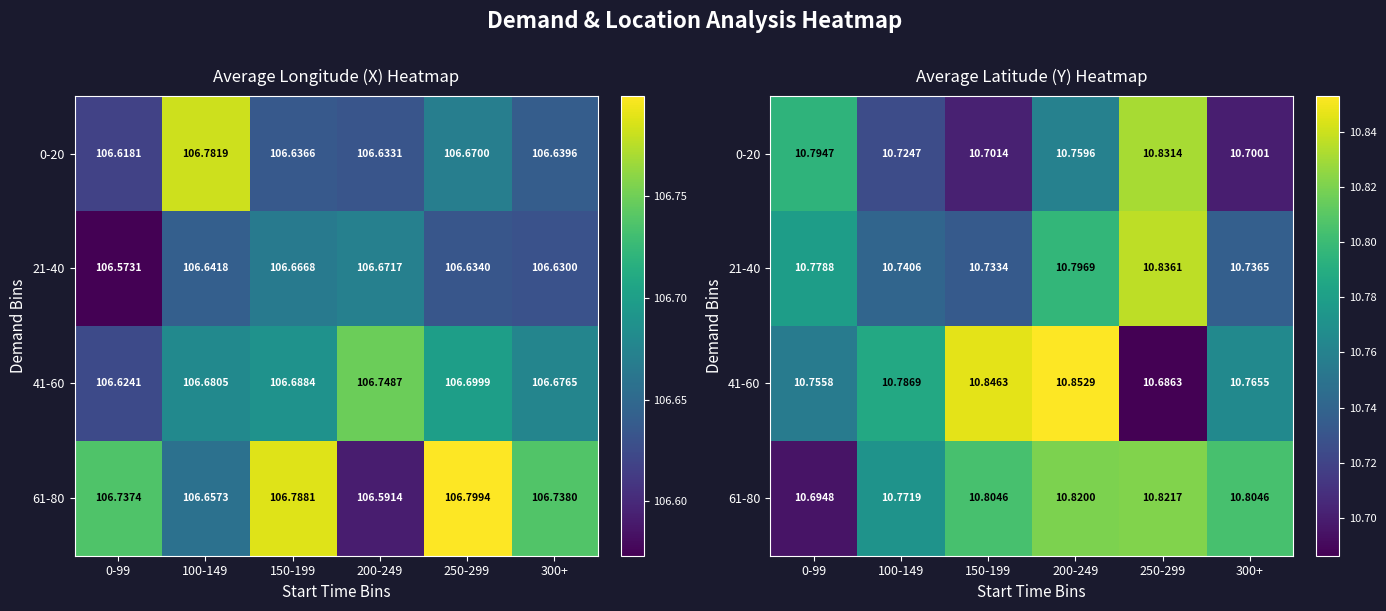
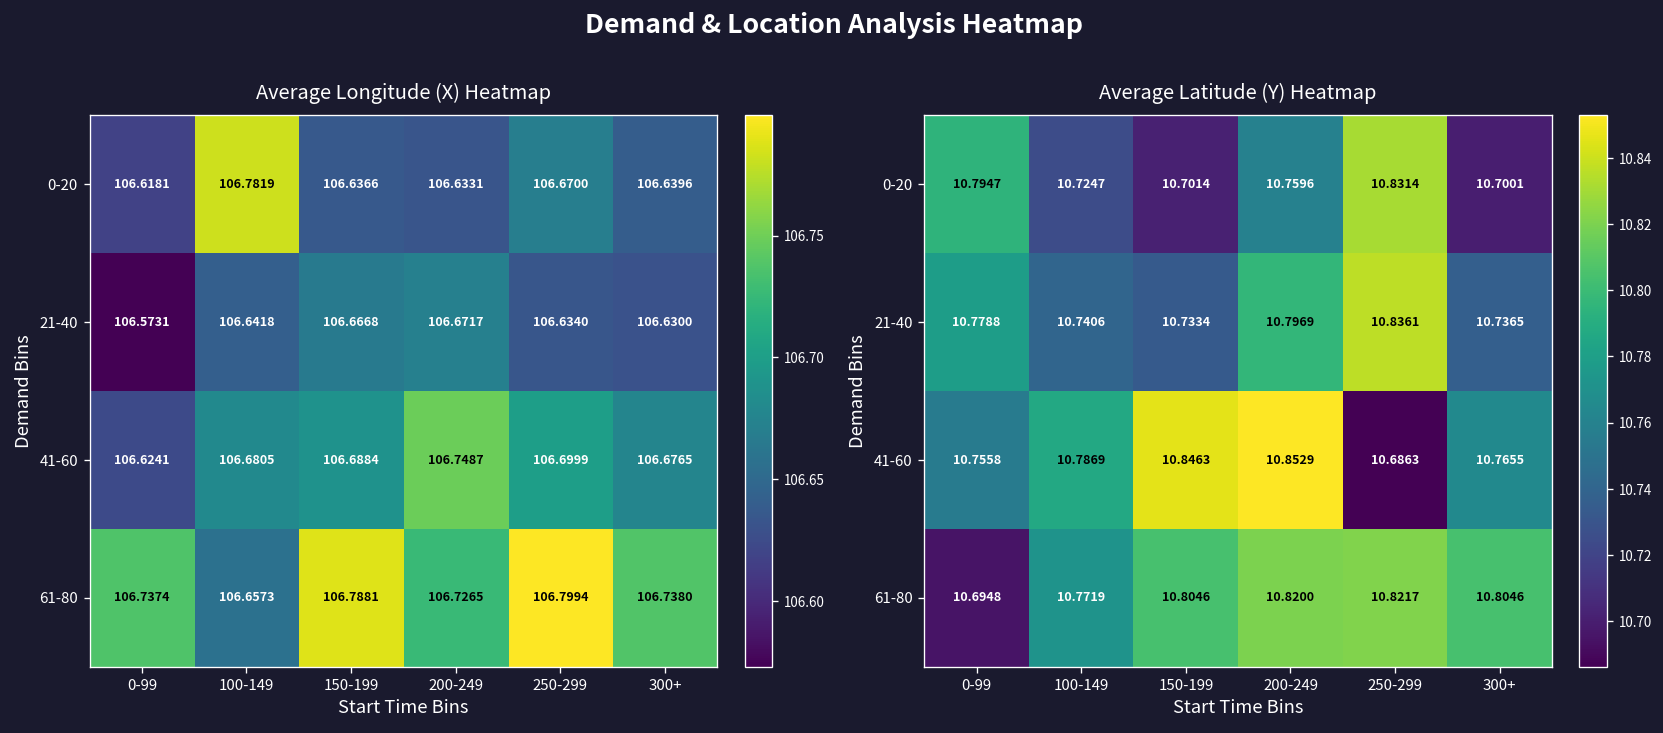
  {
    "Average Longitude (X) Heatmap": {
      "0-20": {
        "0-99": 106.6181,
        "100-149": 106.7819,
        "150-199": 106.6366,
        "200-249": 106.6331,
        "250-299": 106.6700,
        "300+": 106.6396
      },
      "21-40": {
        "0-99": 106.5731,
        "100-149": 106.6418,
        "150-199": 106.6668,
        "200-249": 106.6717,
        "250-299": 106.6340,
        "300+": 106.6300
      },
      "41-60": {
        "0-99": 106.6241,
        "100-149": 106.6805,
        "150-199": 106.6884,
        "200-249": 106.7487,
        "250-299": 106.6999,
        "300+": 106.6765
      },
      "61-80": {
        "0-99": 106.7374,
        "100-149": 106.6573,
        "150-199": 106.7881,
-       "200-249": 106.5914,
+       "200-249": 106.7265,
        "250-299": 106.7994,
        "300+": 106.7380
      }
    },
    "Average Latitude (Y) Heatmap": {
      "0-20": {
        "0-99": 10.7947,
        "100-149": 10.7247,
        "150-199": 10.7014,
        "200-249": 10.7596,
        "250-299": 10.8314,
        "300+": 10.7001
      },
      "21-40": {
        "0-99": 10.7788,
        "100-149": 10.7406,
        "150-199": 10.7334,
        "200-249": 10.7969,
        "250-299": 10.8361,
        "300+": 10.7365
      },
      "41-60": {
        "0-99": 10.7558,
        "100-149": 10.7869,
        "150-199": 10.8463,
        "200-249": 10.8529,
        "250-299": 10.6863,
        "300+": 10.7655
      },
      "61-80": {
        "0-99": 10.6948,
        "100-149": 10.7719,
        "150-199": 10.8046,
        "200-249": 10.8200,
        "250-299": 10.8217,
        "300+": 10.8046
      }
    }
  }
